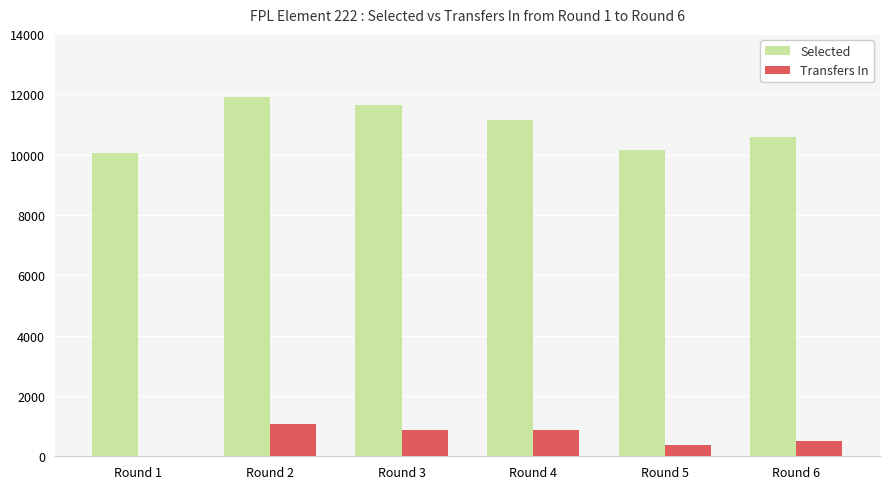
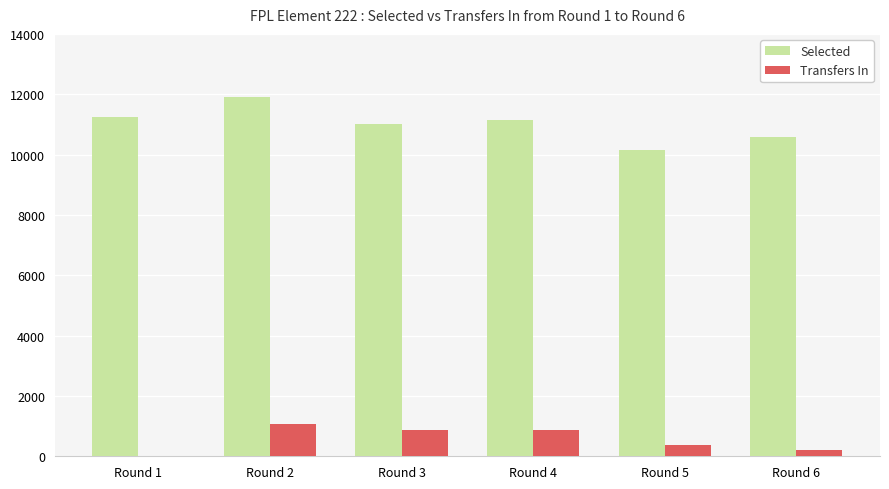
  {
    "Selected": {
-     "Round 1": 10000,
+     "Round 1": 11200,
      "Round 2": 11900,
-     "Round 3": 11600,
+     "Round 3": 11000,
      "Round 4": 11200,
      "Round 5": 10200,
      "Round 6": 10600
    },
    "Transfers In": {
      "Round 1": 0,
      "Round 2": 1100,
      "Round 3": 900,
      "Round 4": 900,
      "Round 5": 400,
-     "Round 6": 500
+     "Round 6": 200
    }
  }
